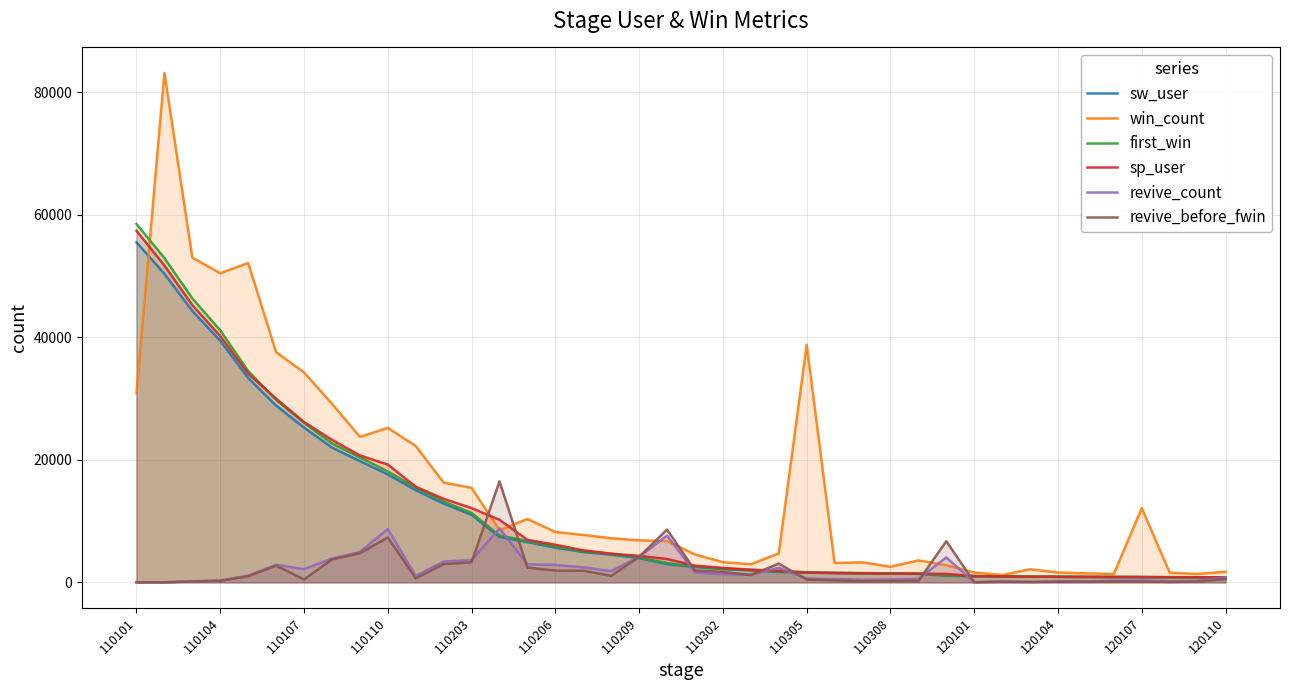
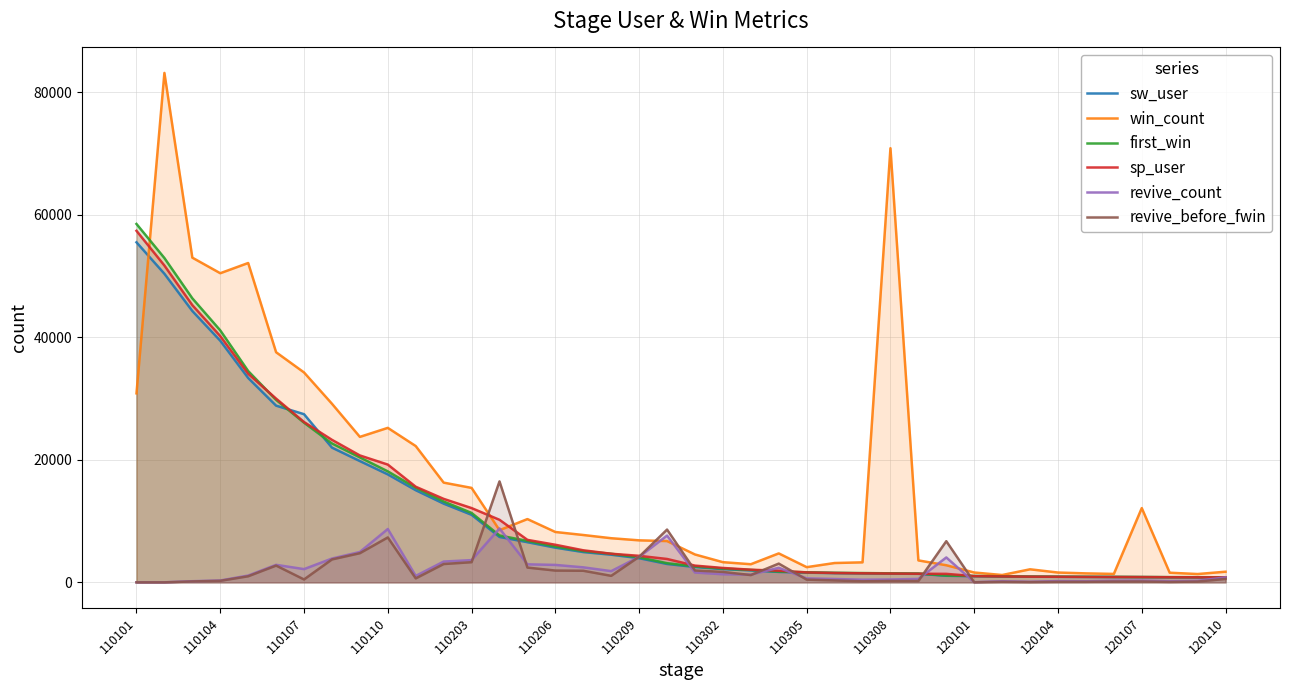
  {
    "sw_user": {
      "110101": 56000,
      "110104": 39000,
-     "110107": 25000,
+     "110107": 27000,
      "110110": 18000
    },
    "win_count": {
      "110101": 31000,
      "110104": 50000,
      "110107": 34000,
      "110110": 25000,
      "110203": 15000,
      "110206": 8000,
      "110209": 7000,
      "110302": 3000,
-     "110305": 39000,
-     "110308": 3000,
+     "110305": 2000,
+     "110308": 71000,
      "120101": 2000,
      "120104": 2000,
      "120107": 12000,
      "120110": 2000
    },
    "first_win": {
      "110101": 59000,
      "110104": 41000,
      "110110": 18000
    },
    "sp_user": {
      "110101": 57000,
      "110104": 40000,
      "110110": 19000,
      "110203": 12000
    },
    "revive_count": {
      "110107": 2000,
      "110110": 9000,
      "110206": 3000
    },
    "revive_before_fwin": {
      "110107": 0,
      "110110": 7000,
      "110206": 2000
    }
  }
